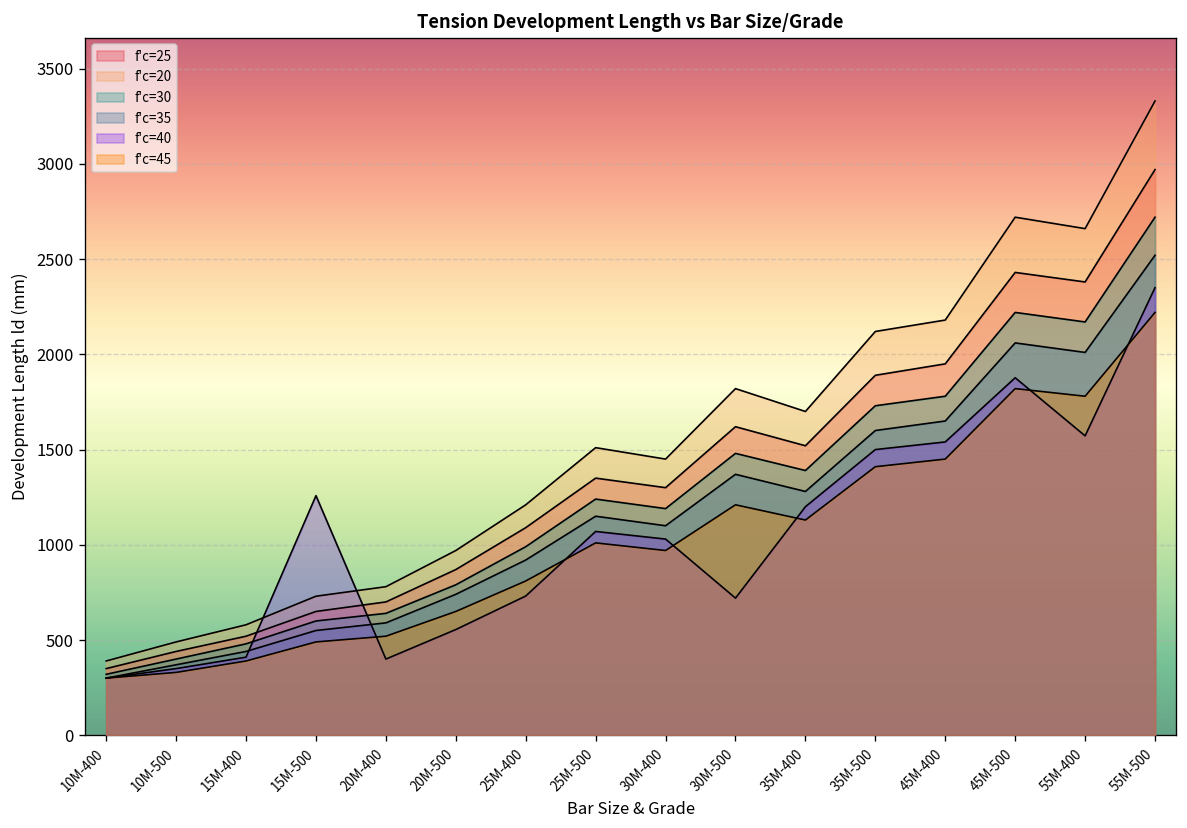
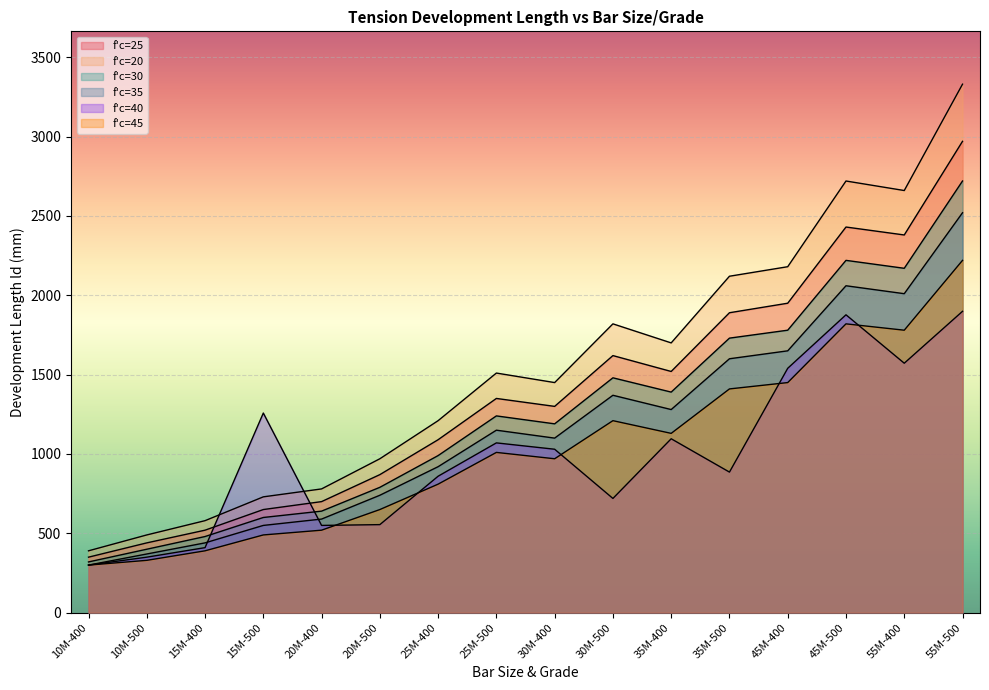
  {
    "f'c=40": {
      "10M-500": 350,
      "15M-400": 410,
      "15M-500": 1260,
-     "20M-400": 400,
+     "20M-400": 550,
      "20M-500": 560,
-     "25M-400": 730,
+     "25M-400": 860,
      "25M-500": 1070,
      "30M-400": 1030,
      "30M-500": 720,
-     "35M-400": 1200,
-     "35M-500": 1500,
+     "35M-400": 1100,
+     "35M-500": 890,
      "45M-400": 1540,
      "45M-500": 1880,
      "55M-400": 1570,
-     "55M-500": 2350
+     "55M-500": 1900
    }
  }
